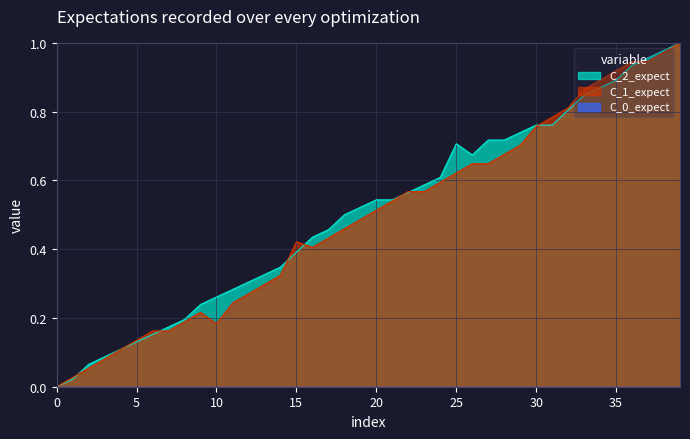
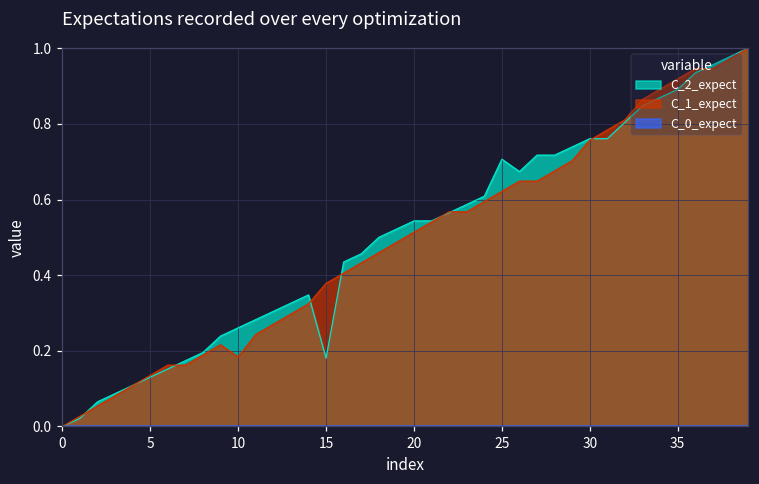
  {
    "C_2_expect": {
      "10": 0.26,
-     "15": 0.39,
+     "15": 0.18,
      "20": 0.54,
      "25": 0.71
    },
    "C_1_expect": {
      "10": 0.18,
-     "15": 0.42,
+     "15": 0.38,
      "20": 0.51,
      "25": 0.62
    },
    "C_0_expect": {
      "5": 0.00,
      "10": 0.00,
      "15": 0.00,
      "20": 0.00,
      "25": 0.00,
      "30": 0.00,
      "35": 0.00
    }
  }
